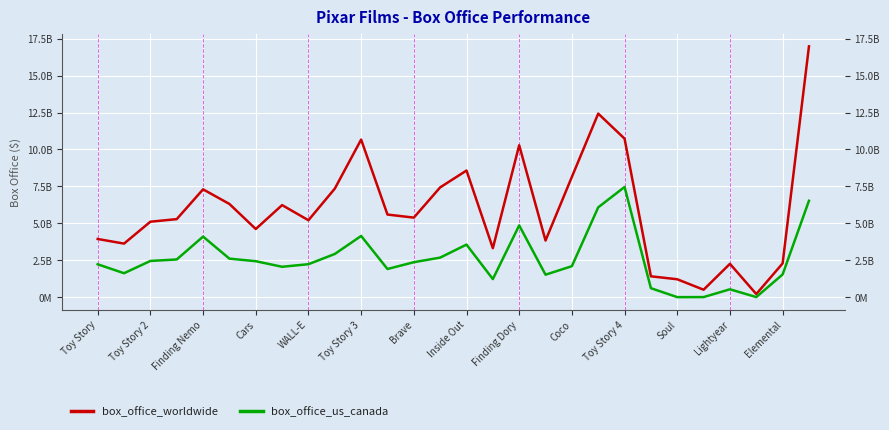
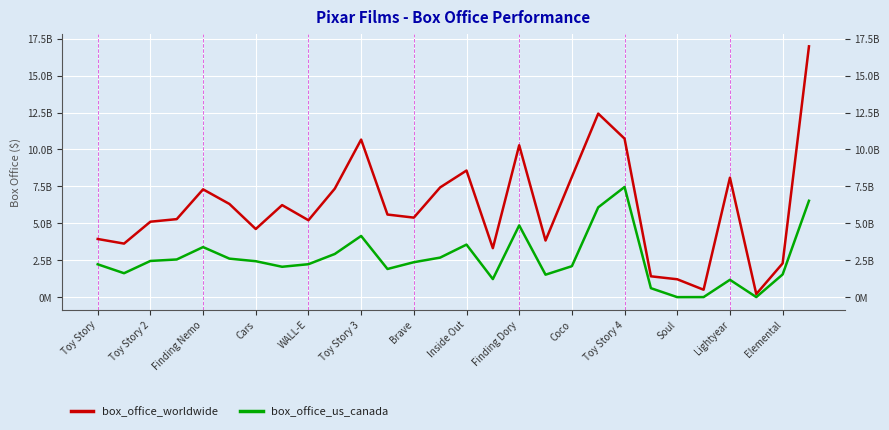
  {
    "box_office_worldwide": {
      "Toy Story 2": 5100000000,
      "Finding Nemo": 7300000000,
      "Cars": 4600000000,
      "Inside Out": 8600000000,
      "Toy Story 4": 10700000000,
      "Soul": 1200000000,
-     "Lightyear": 2300000000,
+     "Lightyear": 8100000000,
      "Elemental": 2300000000
    },
    "box_office_us_canada": {
      "Toy Story 2": 2500000000,
-     "Finding Nemo": 4100000000,
+     "Finding Nemo": 3400000000,
      "Cars": 2400000000,
      "Inside Out": 3600000000,
      "Toy Story 4": 7500000000,
      "Soul": 0,
-     "Lightyear": 500000000,
+     "Lightyear": 1200000000,
      "Elemental": 1500000000
    }
  }
